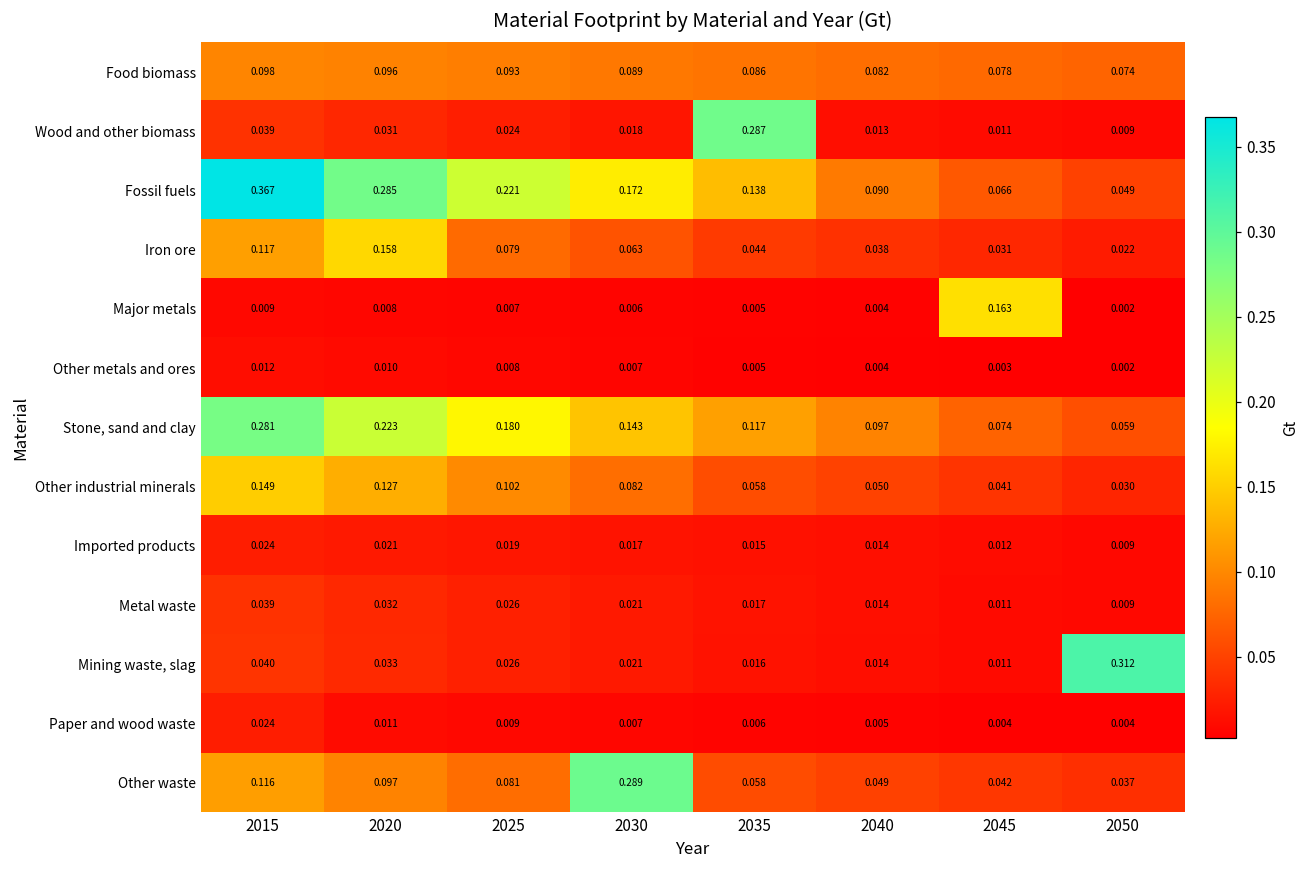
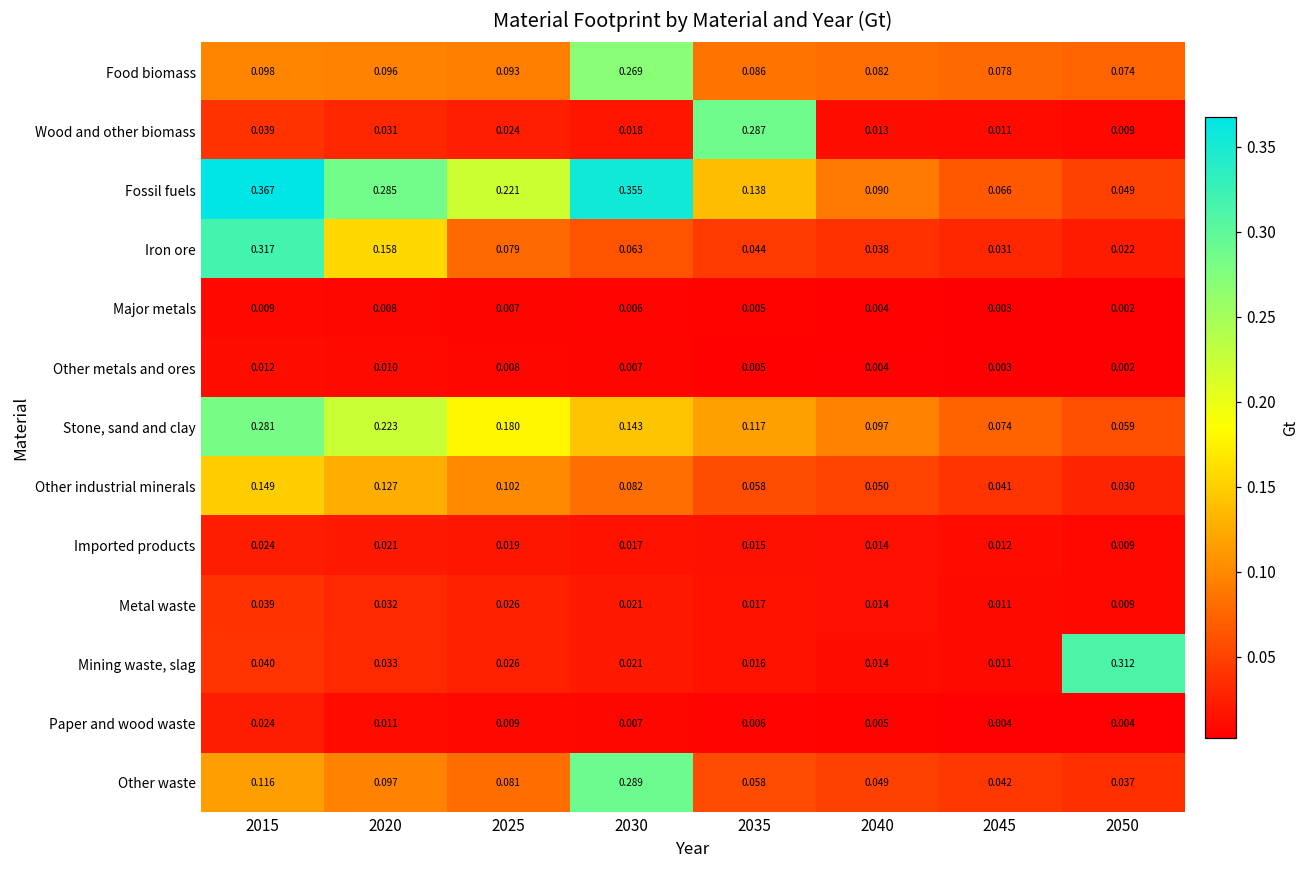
  {
    "Food biomass": {
      "2015": 0.098,
      "2020": 0.096,
      "2025": 0.093,
-     "2030": 0.089,
+     "2030": 0.269,
      "2035": 0.086,
      "2040": 0.082,
      "2045": 0.078,
      "2050": 0.074
    },
    "Wood and other biomass": {
      "2015": 0.039,
      "2020": 0.031,
      "2025": 0.024,
      "2030": 0.018,
      "2035": 0.287,
      "2040": 0.013,
      "2045": 0.011,
      "2050": 0.009
    },
    "Fossil fuels": {
      "2015": 0.367,
      "2020": 0.285,
      "2025": 0.221,
-     "2030": 0.172,
+     "2030": 0.355,
      "2035": 0.138,
      "2040": 0.090,
      "2045": 0.066,
      "2050": 0.049
    },
    "Iron ore": {
-     "2015": 0.117,
+     "2015": 0.317,
      "2020": 0.158,
      "2025": 0.079,
      "2030": 0.063,
      "2035": 0.044,
      "2040": 0.038,
      "2045": 0.031,
      "2050": 0.022
    },
    "Major metals": {
      "2015": 0.009,
      "2020": 0.008,
      "2025": 0.007,
      "2030": 0.006,
      "2035": 0.005,
      "2040": 0.004,
-     "2045": 0.163,
+     "2045": 0.003,
      "2050": 0.002
    },
    "Other metals and ores": {
      "2015": 0.012,
      "2020": 0.010,
      "2025": 0.008,
      "2030": 0.007,
      "2035": 0.005,
      "2040": 0.004,
      "2045": 0.003,
      "2050": 0.002
    },
    "Stone, sand and clay": {
      "2015": 0.281,
      "2020": 0.223,
      "2025": 0.180,
      "2030": 0.143,
      "2035": 0.117,
      "2040": 0.097,
      "2045": 0.074,
      "2050": 0.059
    },
    "Other industrial minerals": {
      "2015": 0.149,
      "2020": 0.127,
      "2025": 0.102,
      "2030": 0.082,
      "2035": 0.058,
      "2040": 0.050,
      "2045": 0.041,
      "2050": 0.030
    },
    "Imported products": {
      "2015": 0.024,
      "2020": 0.021,
      "2025": 0.019,
      "2030": 0.017,
      "2035": 0.015,
      "2040": 0.014,
      "2045": 0.012,
      "2050": 0.009
    },
    "Metal waste": {
      "2015": 0.039,
      "2020": 0.032,
      "2025": 0.026,
      "2030": 0.021,
      "2035": 0.017,
      "2040": 0.014,
      "2045": 0.011,
      "2050": 0.009
    },
    "Mining waste, slag": {
      "2015": 0.040,
      "2020": 0.033,
      "2025": 0.026,
      "2030": 0.021,
      "2035": 0.016,
      "2040": 0.014,
      "2045": 0.011,
      "2050": 0.312
    },
    "Paper and wood waste": {
      "2015": 0.024,
      "2020": 0.011,
      "2025": 0.009,
      "2030": 0.007,
      "2035": 0.006,
      "2040": 0.005,
      "2045": 0.004,
      "2050": 0.004
    },
    "Other waste": {
      "2015": 0.116,
      "2020": 0.097,
      "2025": 0.081,
      "2030": 0.289,
      "2035": 0.058,
      "2040": 0.049,
      "2045": 0.042,
      "2050": 0.037
    }
  }
